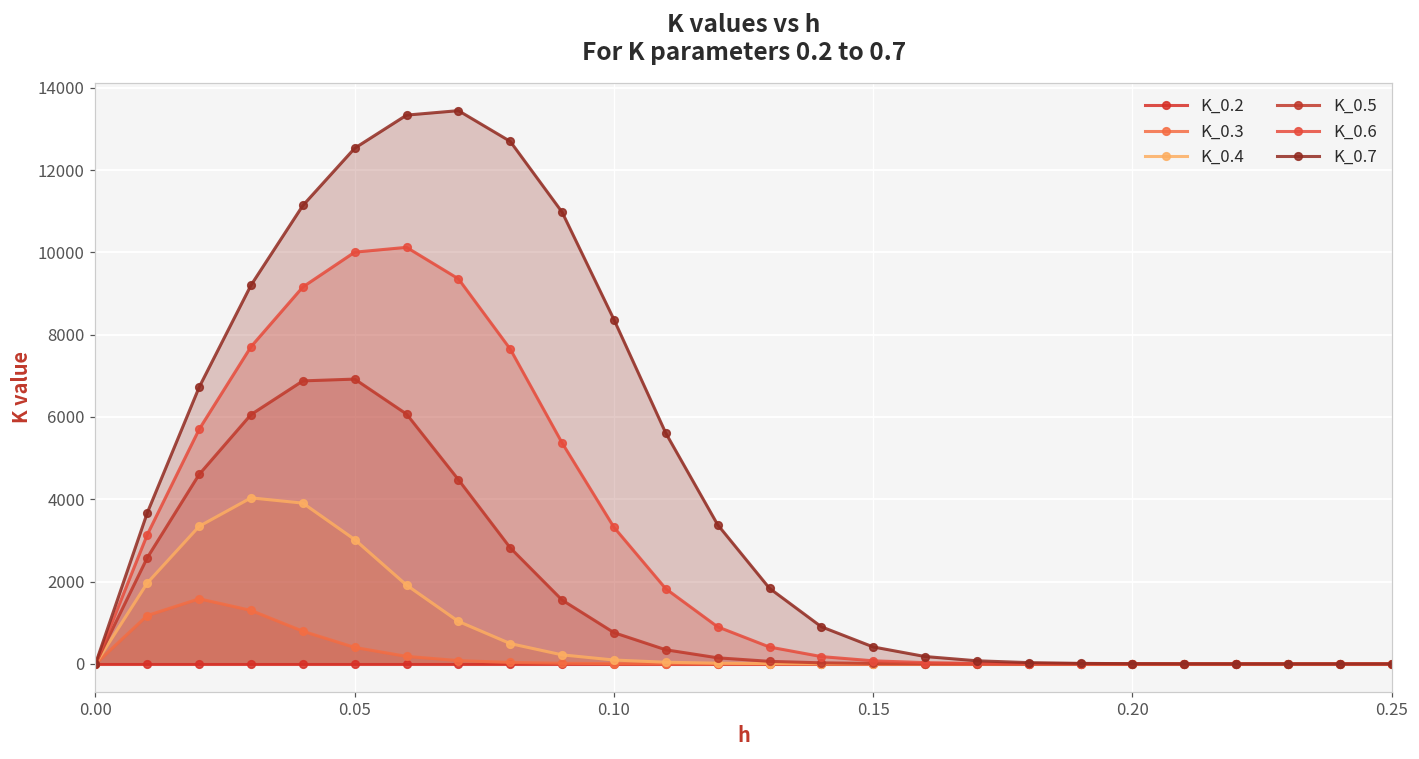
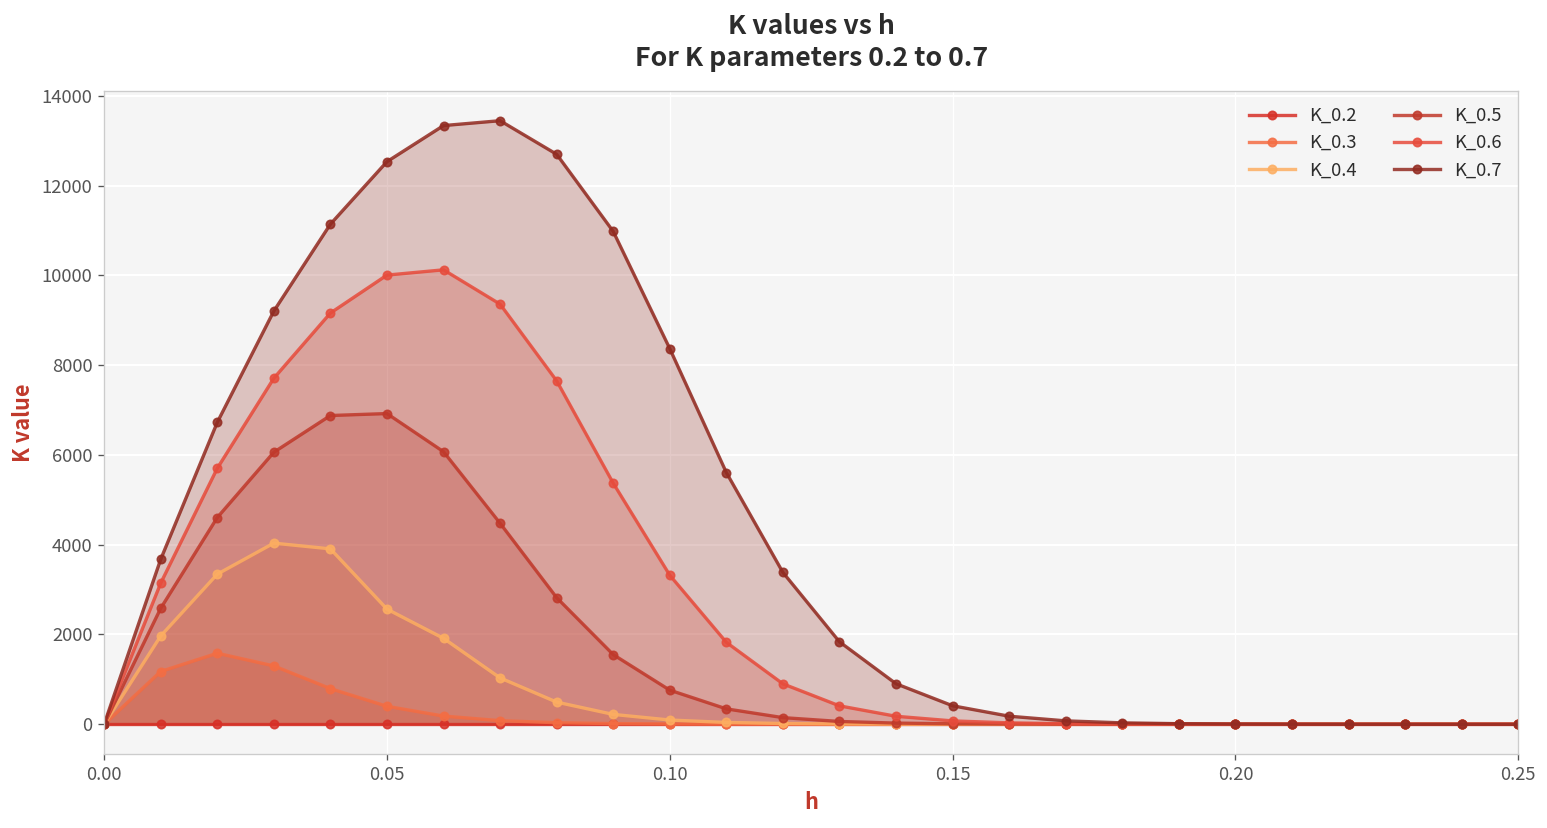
  {
    "K_0.4": {
-     "0.05": 3000,
+     "0.05": 2600,
      "0.10": 100
    }
  }
